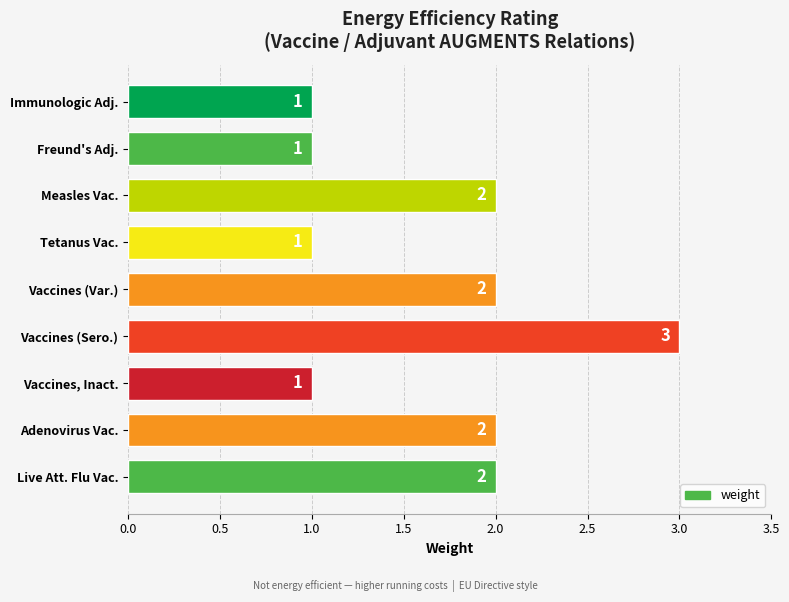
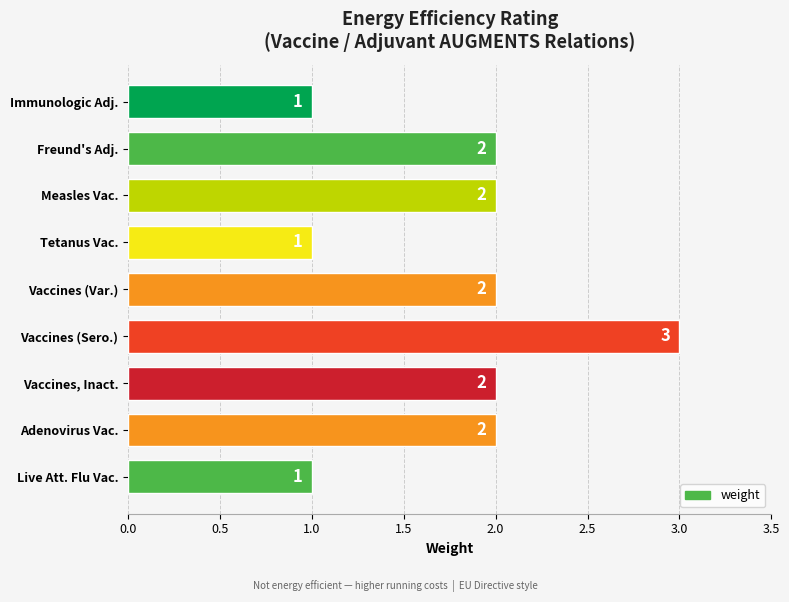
  {
    "Immunologic Adj.": 1,
-   "Freund's Adj.": 1,
+   "Freund's Adj.": 2,
    "Measles Vac.": 2,
    "Tetanus Vac.": 1,
    "Vaccines (Var.)": 2,
    "Vaccines (Sero.)": 3,
-   "Vaccines, Inact.": 1,
+   "Vaccines, Inact.": 2,
    "Adenovirus Vac.": 2,
-   "Live Att. Flu Vac.": 2
+   "Live Att. Flu Vac.": 1
  }
